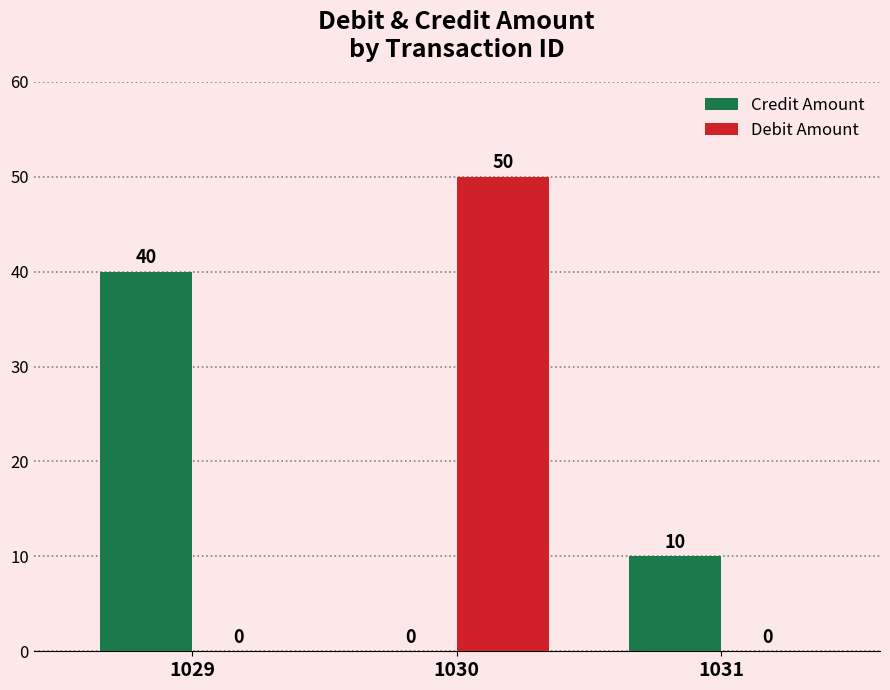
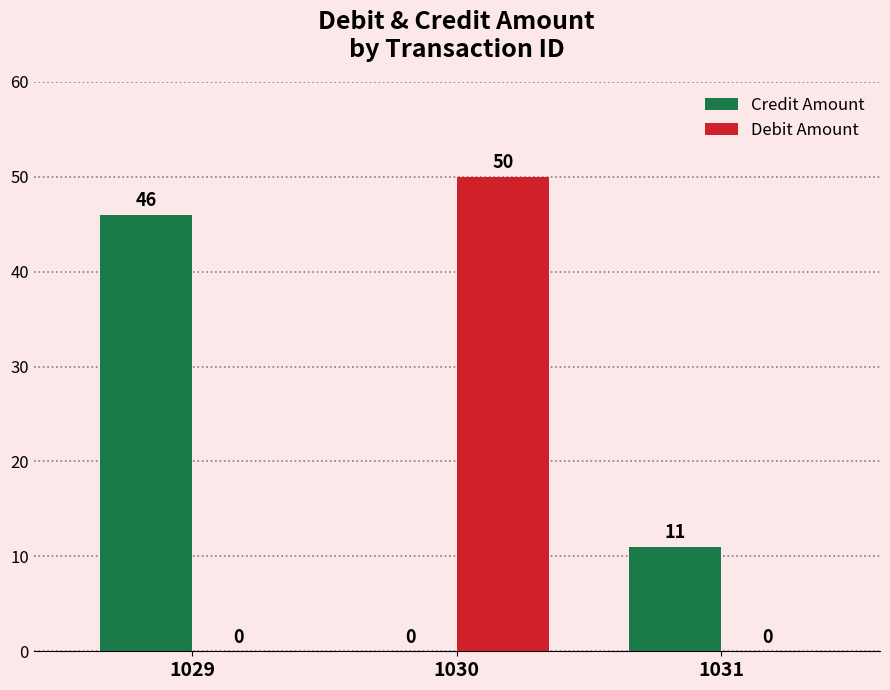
  {
    "Credit Amount": {
-     "1029": 40,
+     "1029": 46,
      "1030": 0,
-     "1031": 10
+     "1031": 11
    },
    "Debit Amount": {
      "1029": 0,
      "1030": 50,
      "1031": 0
    }
  }
